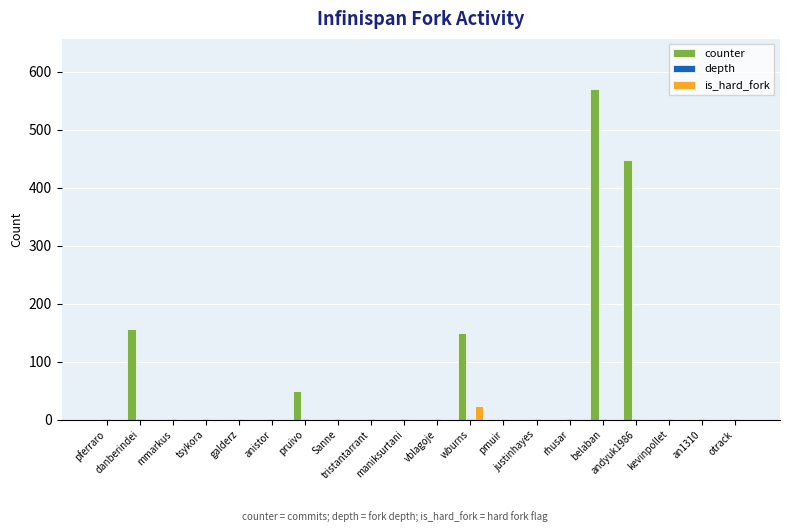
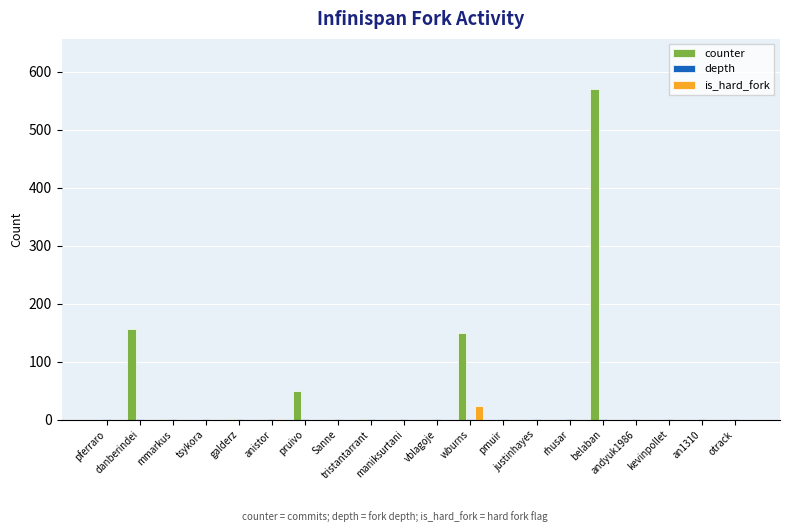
  {
    "counter": {
      "pferraro": 0,
      "danberindei": 160,
      "tsykora": 0,
      "anistor": 0,
      "pruivo": 50,
      "Sanne": 0,
      "maniksurtani": 0,
      "vblagoje": 0,
      "wburns": 150,
      "pmuir": 0,
      "justinhayes": 0,
      "rhusar": 0,
      "belaban": 570,
-     "andyuk1986": 450,
+     "andyuk1986": 0,
      "kevinpollet": 0,
      "an1310": 0,
      "otrack": 0
    },
    "is_hard_fork": {
      "pferraro": 0,
      "danberindei": 0,
      "mmarkus": 0,
      "tsykora": 0,
      "galderz": 0,
      "pruivo": 0,
      "Sanne": 0,
      "tristantarrant": 0,
      "maniksurtani": 0,
      "vblagoje": 0,
      "wburns": 20,
      "pmuir": 0,
      "justinhayes": 0,
      "rhusar": 0,
      "belaban": 0,
      "andyuk1986": 0,
      "kevinpollet": 0,
      "an1310": 0,
      "otrack": 0
    }
  }
